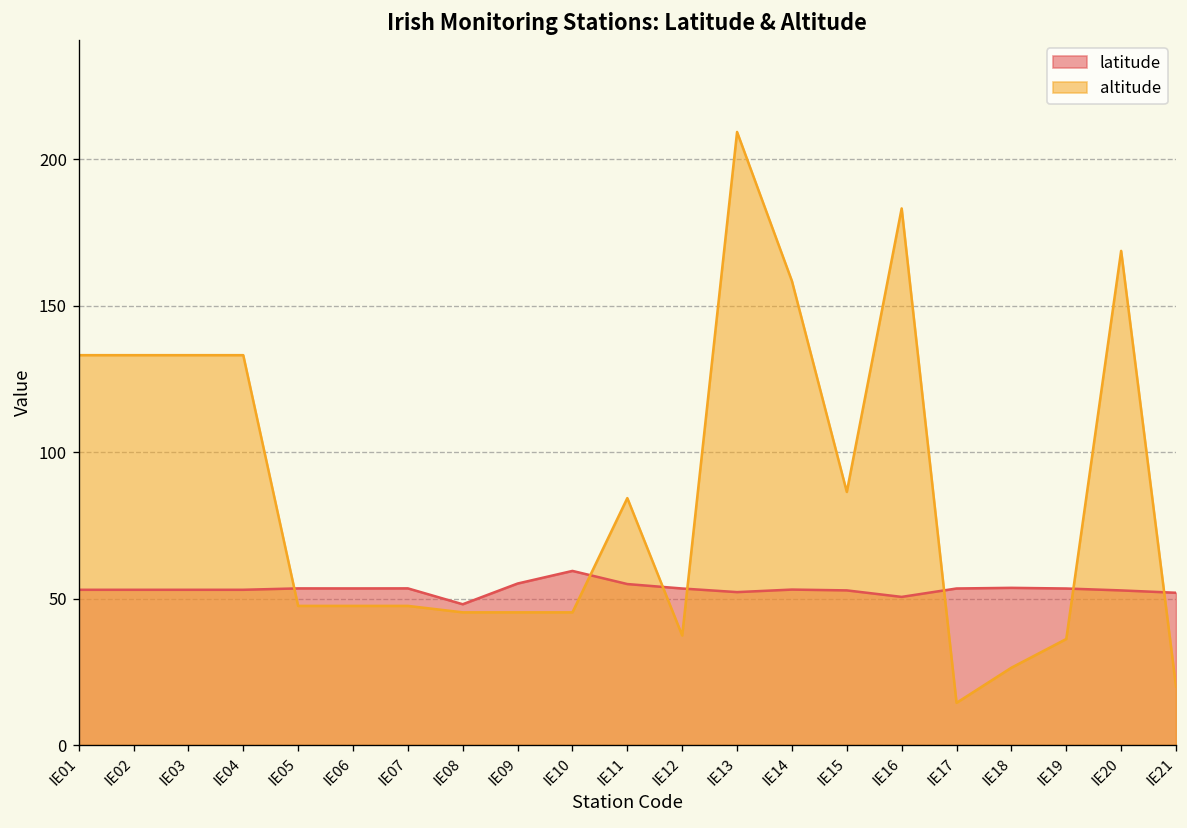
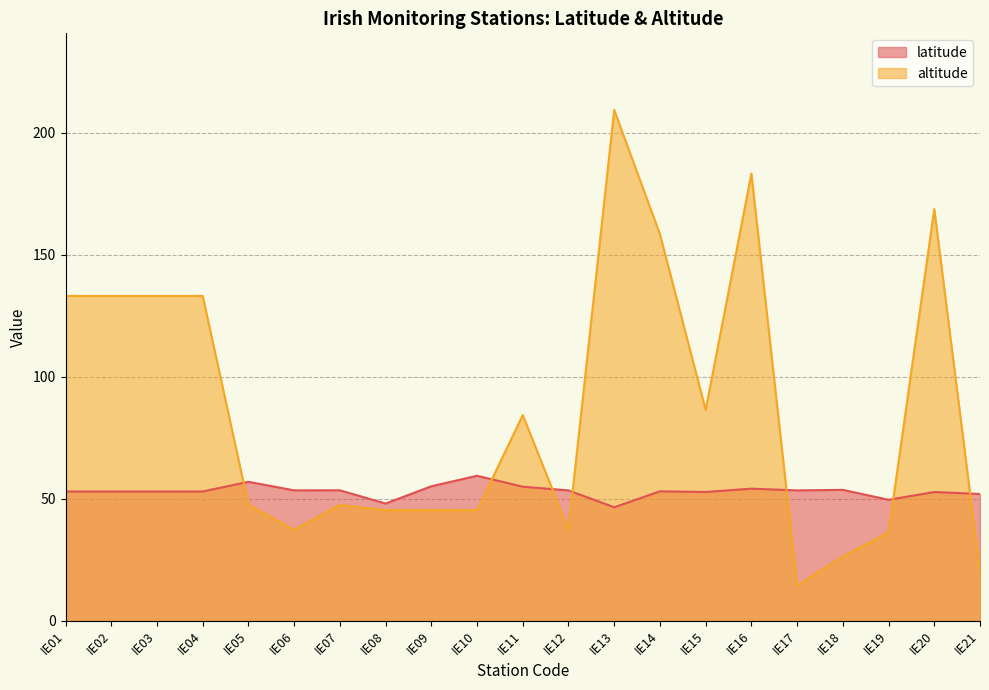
  {
    "latitude": {
      "IE01": 53,
      "IE02": 53,
      "IE03": 53,
      "IE04": 53,
-     "IE05": 53,
+     "IE05": 57,
      "IE06": 53,
      "IE07": 53,
      "IE08": 48,
      "IE09": 55,
      "IE10": 59,
      "IE11": 55,
      "IE12": 53,
-     "IE13": 52,
+     "IE13": 47,
      "IE14": 53,
      "IE15": 53,
-     "IE16": 51,
+     "IE16": 54,
      "IE17": 53,
      "IE18": 54,
-     "IE19": 53,
+     "IE19": 50,
      "IE20": 53,
      "IE21": 52
    },
    "altitude": {
      "IE01": 133,
      "IE02": 133,
      "IE03": 133,
      "IE04": 133,
      "IE05": 48,
-     "IE06": 48,
+     "IE06": 37,
      "IE07": 48,
      "IE08": 45,
      "IE09": 45,
      "IE10": 45,
      "IE11": 84,
      "IE12": 37,
      "IE13": 209,
      "IE14": 158,
      "IE15": 86,
      "IE16": 183,
      "IE17": 14,
      "IE18": 26,
      "IE19": 36,
      "IE20": 169,
      "IE21": 20
    }
  }
